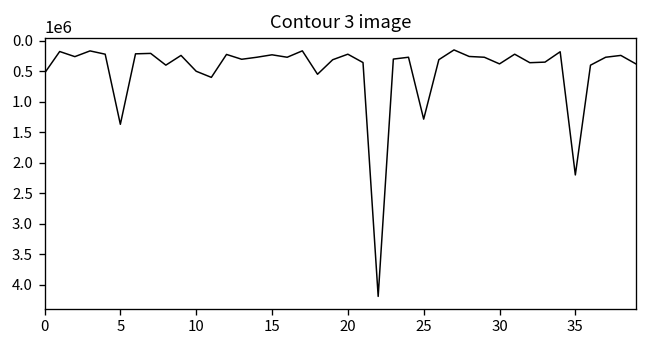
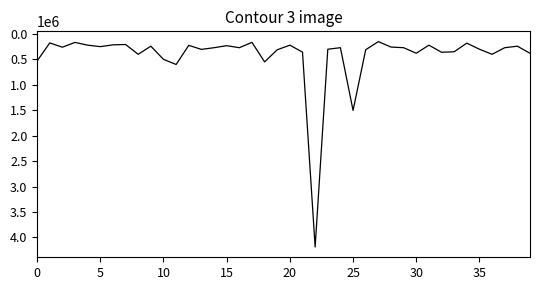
  {
    "0": 500000,
-   "5": 1400000,
+   "5": 200000,
    "10": 500000,
    "15": 200000,
    "20": 200000,
-   "25": 1300000,
+   "25": 1500000,
    "30": 400000,
-   "35": 2200000
+   "35": 300000
  }
